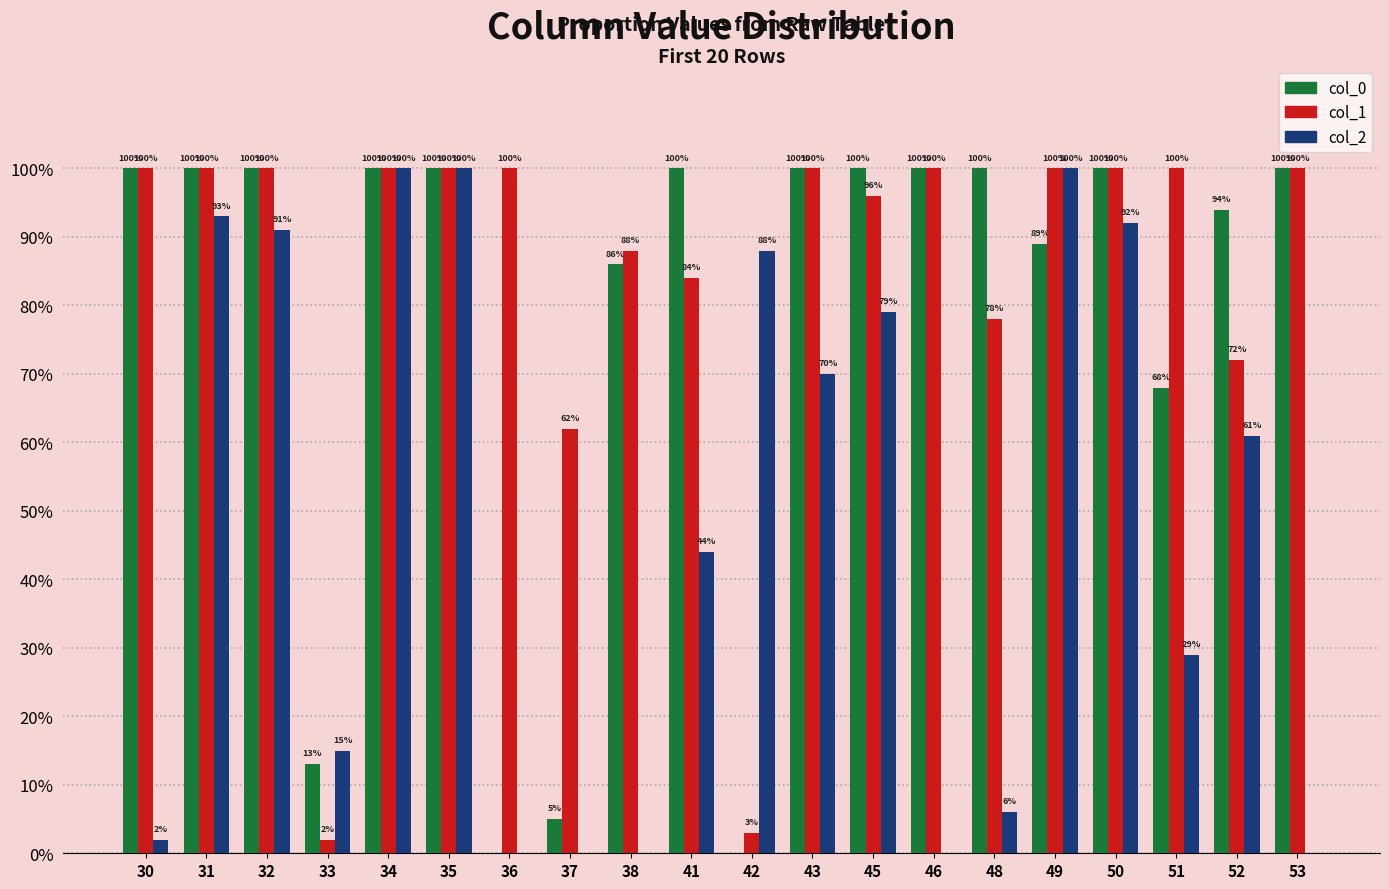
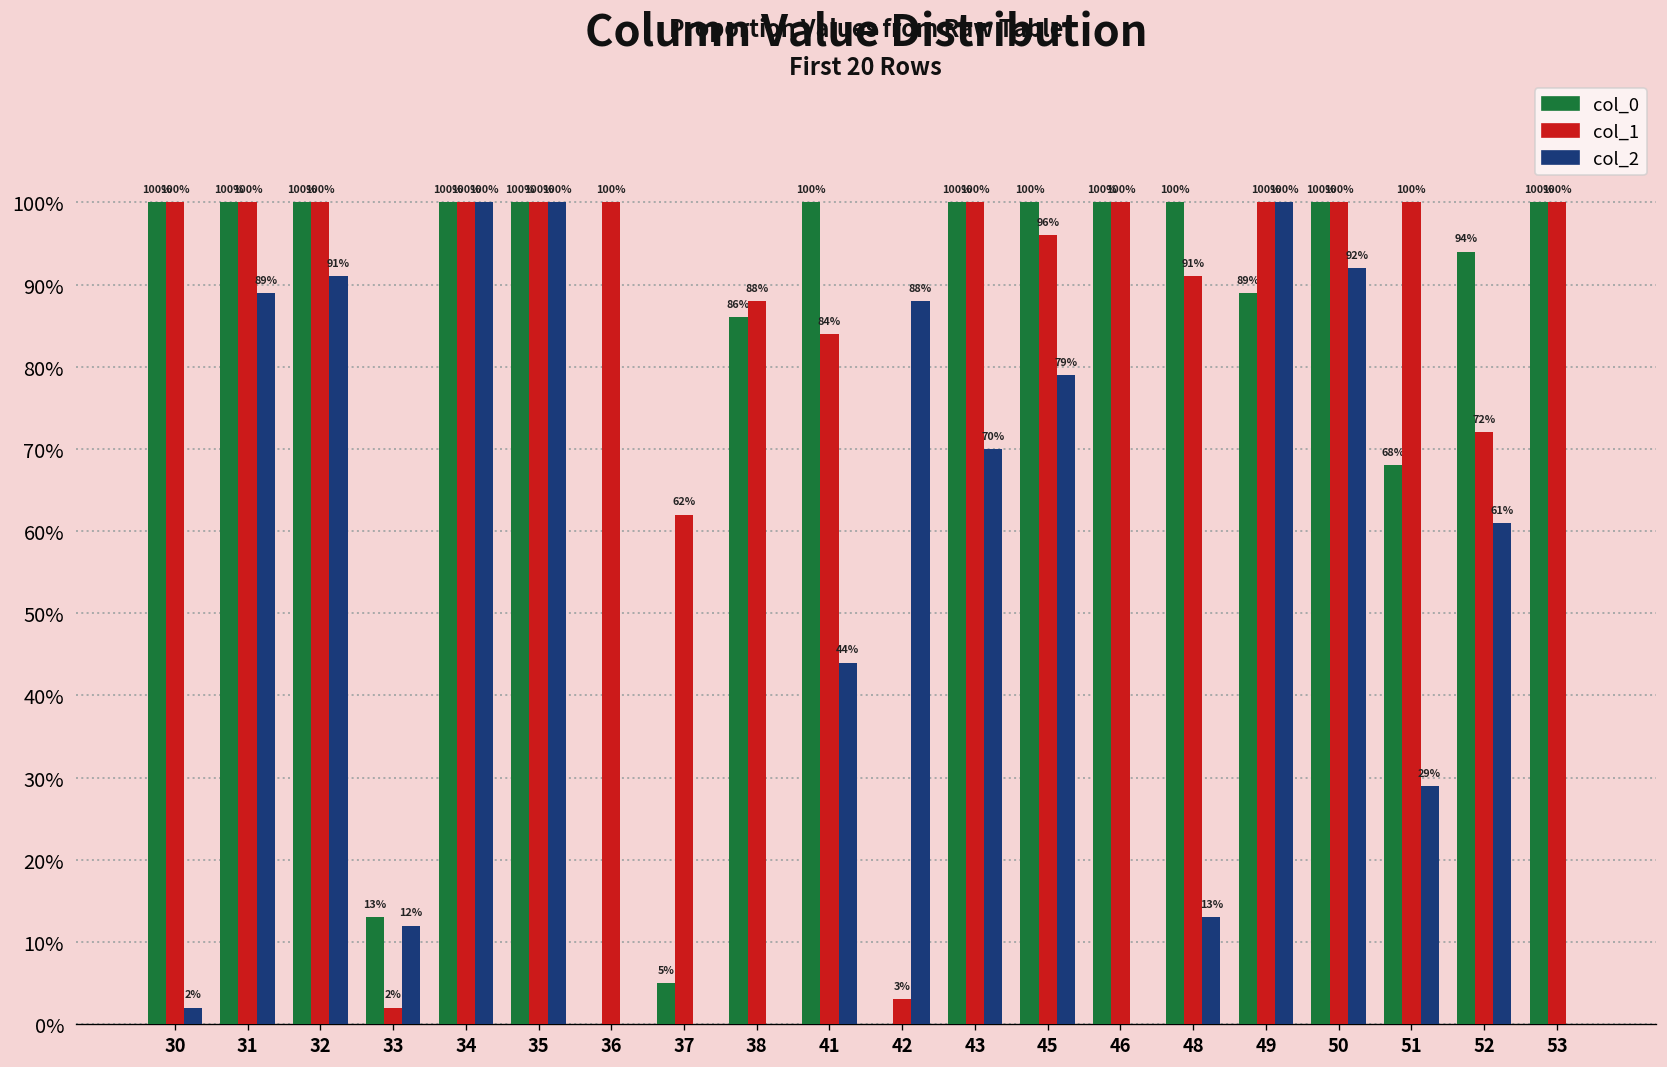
  {
    "col_0": {
      "33": "13%",
      "37": "5%",
      "38": "86%",
      "41": "100%",
      "45": "100%",
      "48": "100%",
      "49": "89%",
      "51": "68%",
      "52": "94%"
    },
    "col_1": {
      "33": "2%",
      "36": "100%",
      "37": "62%",
      "38": "88%",
      "41": "84%",
      "42": "3%",
      "45": "96%",
-     "48": "78%",
+     "48": "91%",
      "51": "100%",
      "52": "72%"
    },
    "col_2": {
      "30": "2%",
-     "31": "93%",
+     "31": "89%",
      "32": "91%",
-     "33": "15%",
+     "33": "12%",
      "41": "44%",
      "42": "88%",
      "43": "70%",
      "45": "79%",
-     "48": "6%",
+     "48": "13%",
      "50": "92%",
      "51": "29%",
      "52": "61%"
    }
  }
